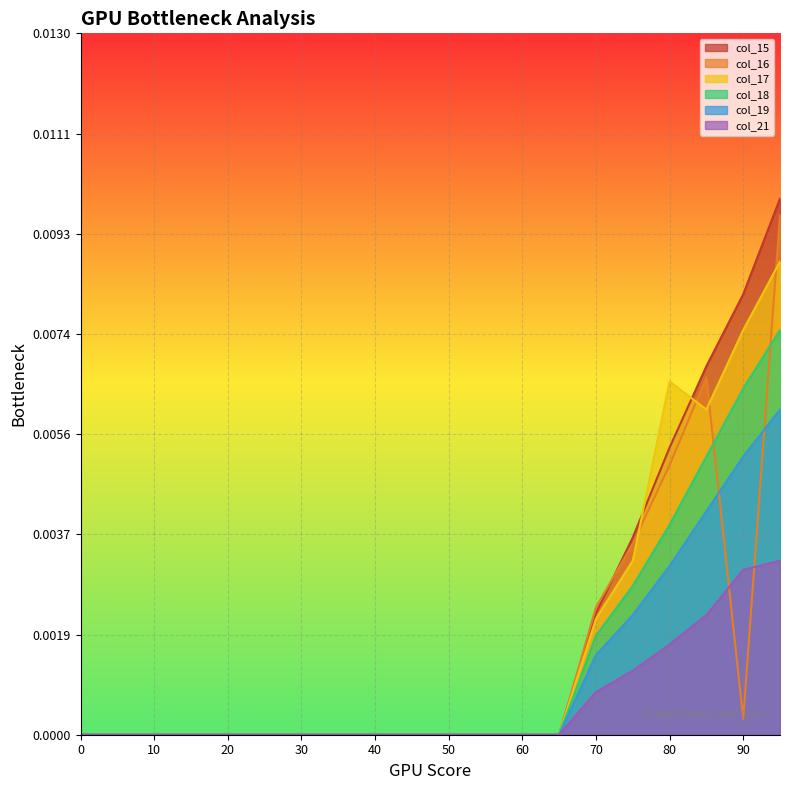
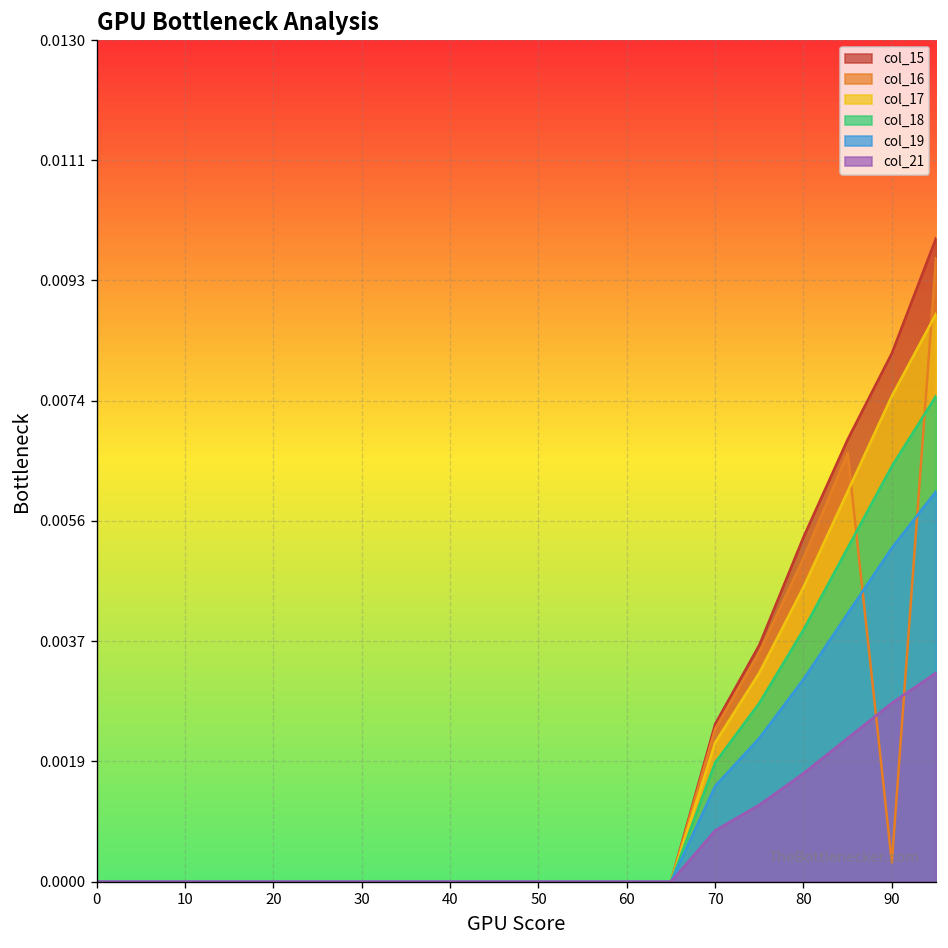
  {
    "col_15": {
-     "70": 0.0023,
+     "70": 0.0024,
      "80": 0.0053,
      "90": 0.0082
    },
    "col_16": {
      "70": 0.0024,
      "80": 0.0050,
      "90": 0.0003
    },
    "col_17": {
      "70": 0.0021,
-     "80": 0.0065,
+     "80": 0.0045,
      "90": 0.0075
    },
    "col_18": {
      "70": 0.0018,
      "80": 0.0039,
      "90": 0.0064
    },
    "col_19": {
      "70": 0.0015,
      "80": 0.0031,
      "90": 0.0052
    },
    "col_21": {
      "70": 0.0008,
      "80": 0.0017,
-     "90": 0.0031
+     "90": 0.0028
    }
  }
